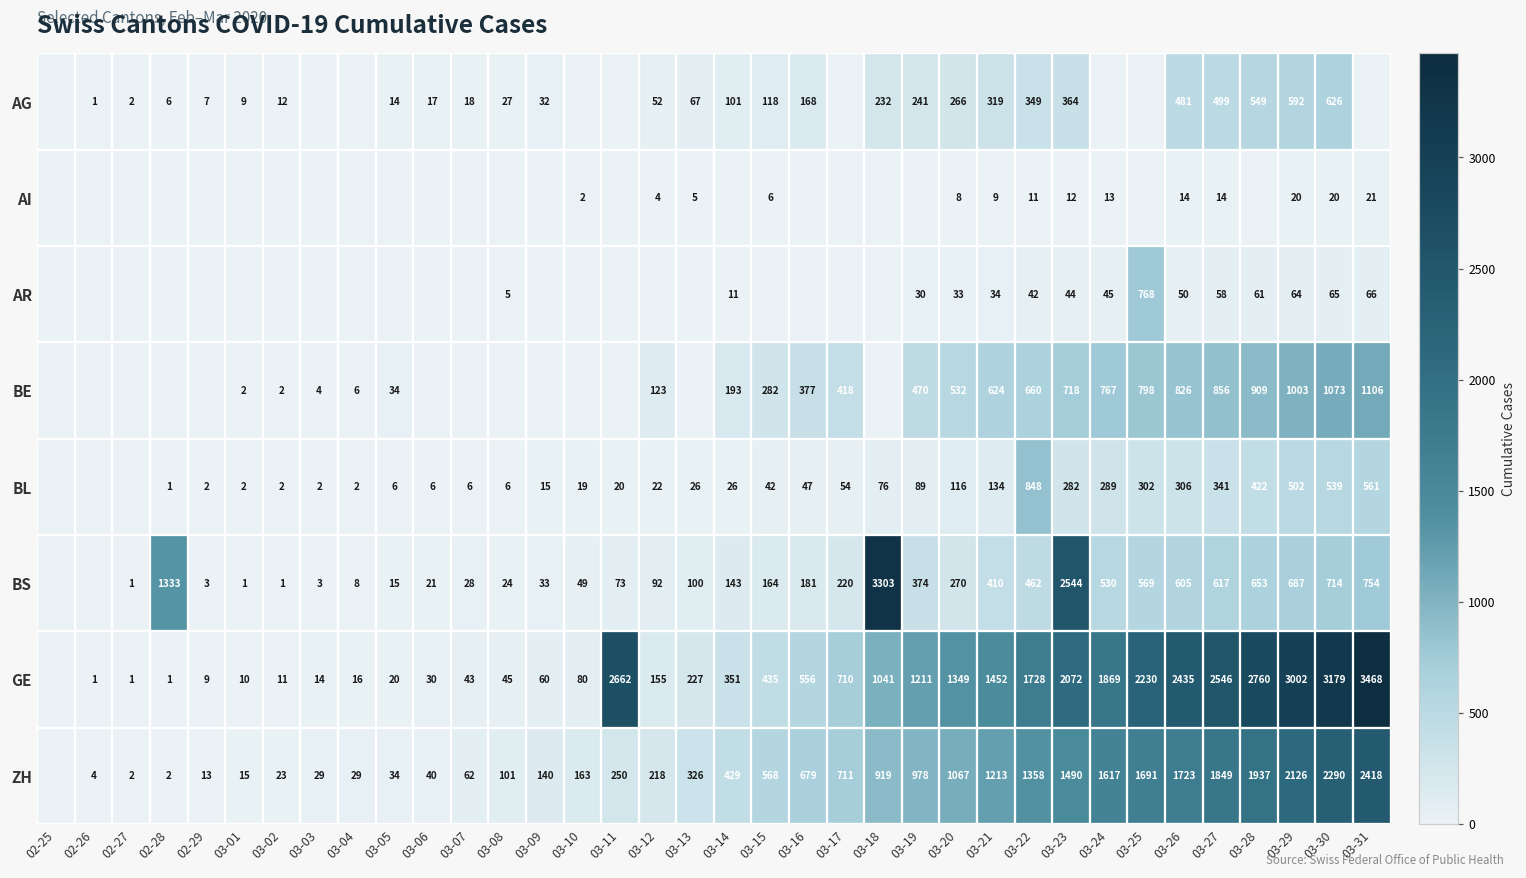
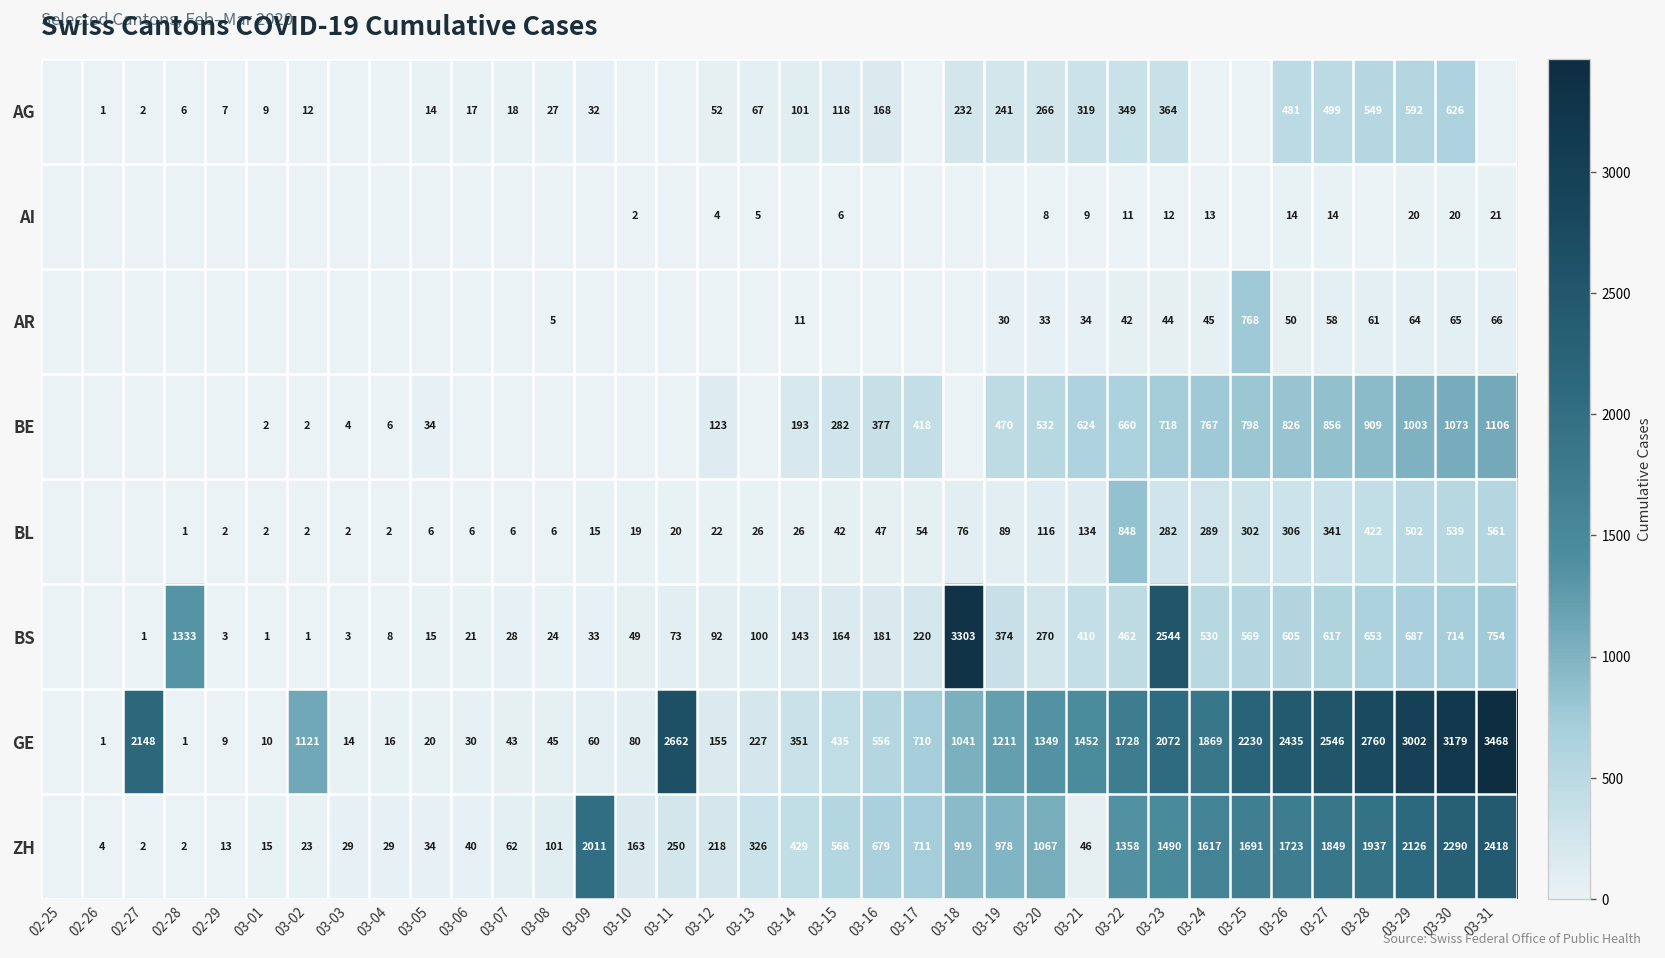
  {
    "GE": {
      "02-26": 1,
-     "02-27": 1,
+     "02-27": 2148,
      "02-28": 1,
      "02-29": 9,
      "03-01": 10,
-     "03-02": 11,
+     "03-02": 1121,
      "03-03": 14,
      "03-04": 16,
      "03-05": 20,
      "03-06": 30,
      "03-07": 43,
      "03-08": 45,
      "03-09": 60,
      "03-10": 80,
      "03-11": 2662,
      "03-12": 155,
      "03-13": 227,
      "03-14": 351,
      "03-15": 435,
      "03-16": 556,
      "03-17": 710,
      "03-18": 1041,
      "03-19": 1211,
      "03-20": 1349,
      "03-21": 1452,
      "03-22": 1728,
      "03-23": 2072,
      "03-24": 1869,
      "03-25": 2230,
      "03-26": 2435,
      "03-27": 2546,
      "03-28": 2760,
      "03-29": 3002,
      "03-30": 3179,
      "03-31": 3468
    },
    "ZH": {
      "02-26": 4,
      "02-27": 2,
      "02-28": 2,
      "02-29": 13,
      "03-01": 15,
      "03-02": 23,
      "03-03": 29,
      "03-04": 29,
      "03-05": 34,
      "03-06": 40,
      "03-07": 62,
      "03-08": 101,
-     "03-09": 140,
+     "03-09": 2011,
      "03-10": 163,
      "03-11": 250,
      "03-12": 218,
      "03-13": 326,
      "03-14": 429,
      "03-15": 568,
      "03-16": 679,
      "03-17": 711,
      "03-18": 919,
      "03-19": 978,
      "03-20": 1067,
-     "03-21": 1213,
+     "03-21": 46,
      "03-22": 1358,
      "03-23": 1490,
      "03-24": 1617,
      "03-25": 1691,
      "03-26": 1723,
      "03-27": 1849,
      "03-28": 1937,
      "03-29": 2126,
      "03-30": 2290,
      "03-31": 2418
    }
  }
